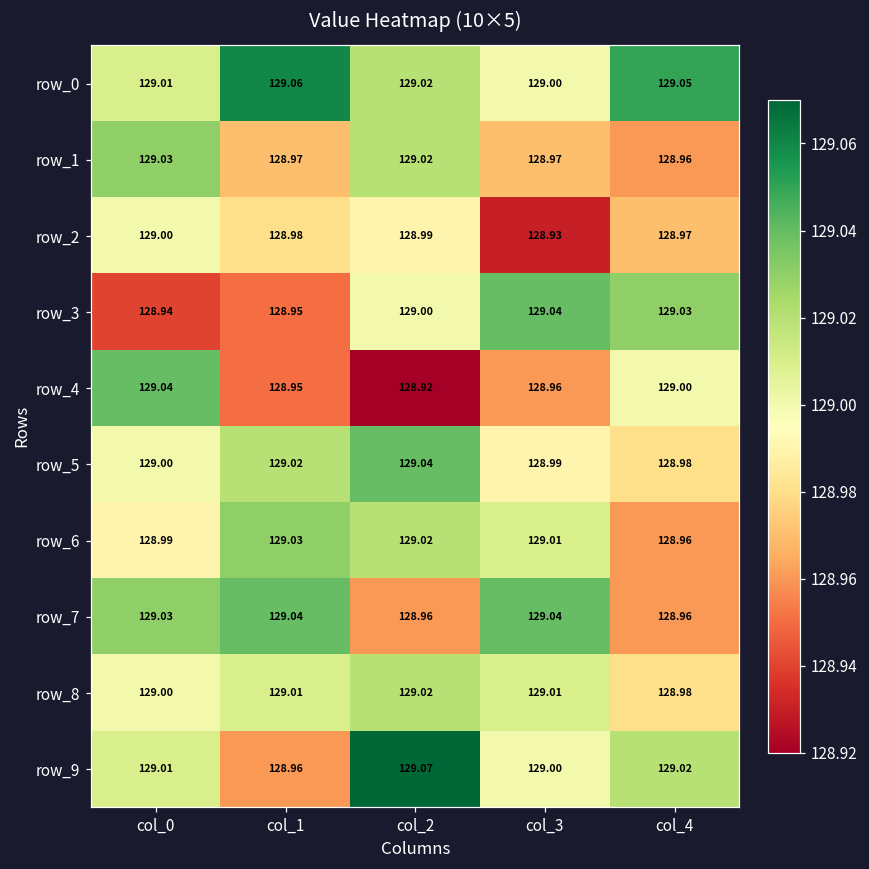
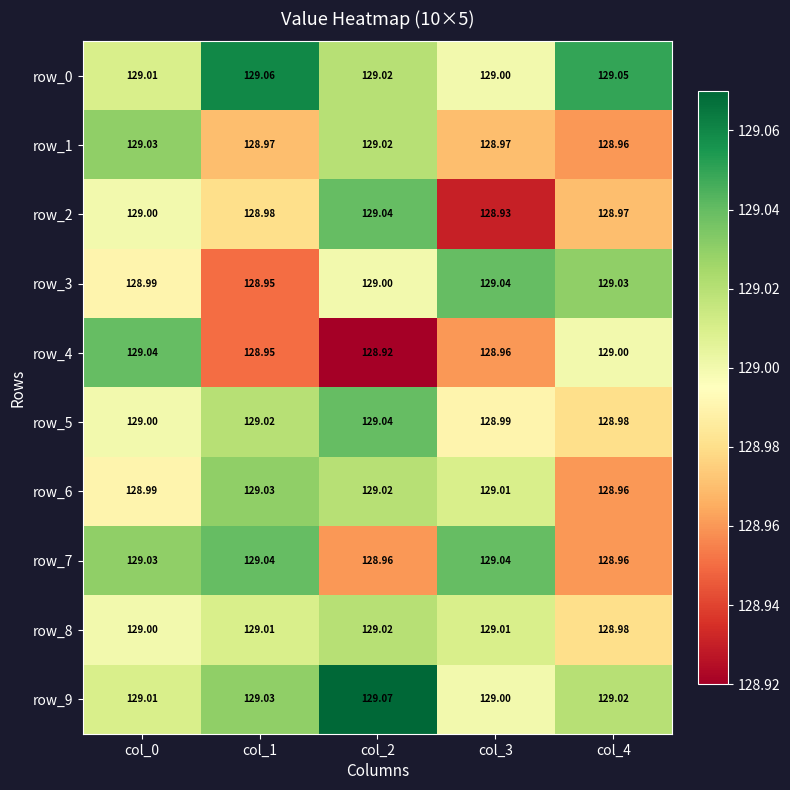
  {
    "row_0": {
      "col_0": 129.01,
      "col_1": 129.06,
      "col_2": 129.02,
      "col_3": 129.00,
      "col_4": 129.05
    },
    "row_1": {
      "col_0": 129.03,
      "col_1": 128.97,
      "col_2": 129.02,
      "col_3": 128.97,
      "col_4": 128.96
    },
    "row_2": {
      "col_0": 129.00,
      "col_1": 128.98,
-     "col_2": 128.99,
+     "col_2": 129.04,
      "col_3": 128.93,
      "col_4": 128.97
    },
    "row_3": {
-     "col_0": 128.94,
+     "col_0": 128.99,
      "col_1": 128.95,
      "col_2": 129.00,
      "col_3": 129.04,
      "col_4": 129.03
    },
    "row_4": {
      "col_0": 129.04,
      "col_1": 128.95,
      "col_2": 128.92,
      "col_3": 128.96,
      "col_4": 129.00
    },
    "row_5": {
      "col_0": 129.00,
      "col_1": 129.02,
      "col_2": 129.04,
      "col_3": 128.99,
      "col_4": 128.98
    },
    "row_6": {
      "col_0": 128.99,
      "col_1": 129.03,
      "col_2": 129.02,
      "col_3": 129.01,
      "col_4": 128.96
    },
    "row_7": {
      "col_0": 129.03,
      "col_1": 129.04,
      "col_2": 128.96,
      "col_3": 129.04,
      "col_4": 128.96
    },
    "row_8": {
      "col_0": 129.00,
      "col_1": 129.01,
      "col_2": 129.02,
      "col_3": 129.01,
      "col_4": 128.98
    },
    "row_9": {
      "col_0": 129.01,
-     "col_1": 128.96,
+     "col_1": 129.03,
      "col_2": 129.07,
      "col_3": 129.00,
      "col_4": 129.02
    }
  }
